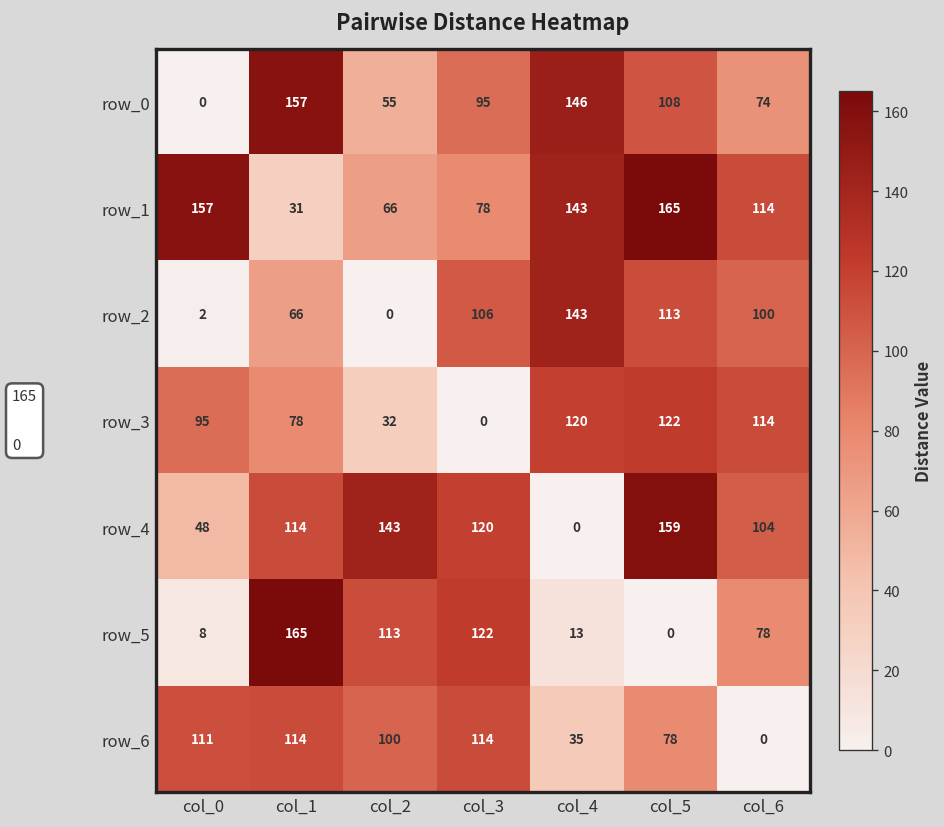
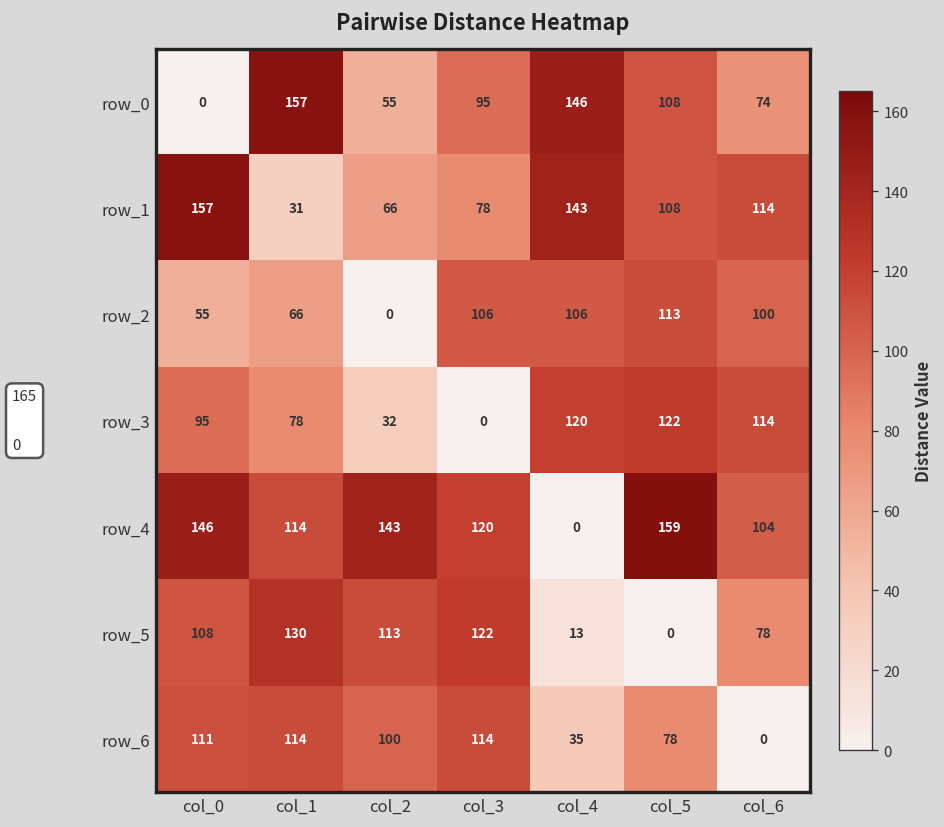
  {
    "row_0": {
      "col_0": 0,
      "col_1": 157,
      "col_2": 55,
      "col_3": 95,
      "col_4": 146,
      "col_5": 108,
      "col_6": 74
    },
    "row_1": {
      "col_0": 157,
      "col_1": 31,
      "col_2": 66,
      "col_3": 78,
      "col_4": 143,
-     "col_5": 165,
+     "col_5": 108,
      "col_6": 114
    },
    "row_2": {
-     "col_0": 2,
+     "col_0": 55,
      "col_1": 66,
      "col_2": 0,
      "col_3": 106,
-     "col_4": 143,
+     "col_4": 106,
      "col_5": 113,
      "col_6": 100
    },
    "row_3": {
      "col_0": 95,
      "col_1": 78,
      "col_2": 32,
      "col_3": 0,
      "col_4": 120,
      "col_5": 122,
      "col_6": 114
    },
    "row_4": {
-     "col_0": 48,
+     "col_0": 146,
      "col_1": 114,
      "col_2": 143,
      "col_3": 120,
      "col_4": 0,
      "col_5": 159,
      "col_6": 104
    },
    "row_5": {
-     "col_0": 8,
-     "col_1": 165,
+     "col_0": 108,
+     "col_1": 130,
      "col_2": 113,
      "col_3": 122,
      "col_4": 13,
      "col_5": 0,
      "col_6": 78
    },
    "row_6": {
      "col_0": 111,
      "col_1": 114,
      "col_2": 100,
      "col_3": 114,
      "col_4": 35,
      "col_5": 78,
      "col_6": 0
    }
  }
